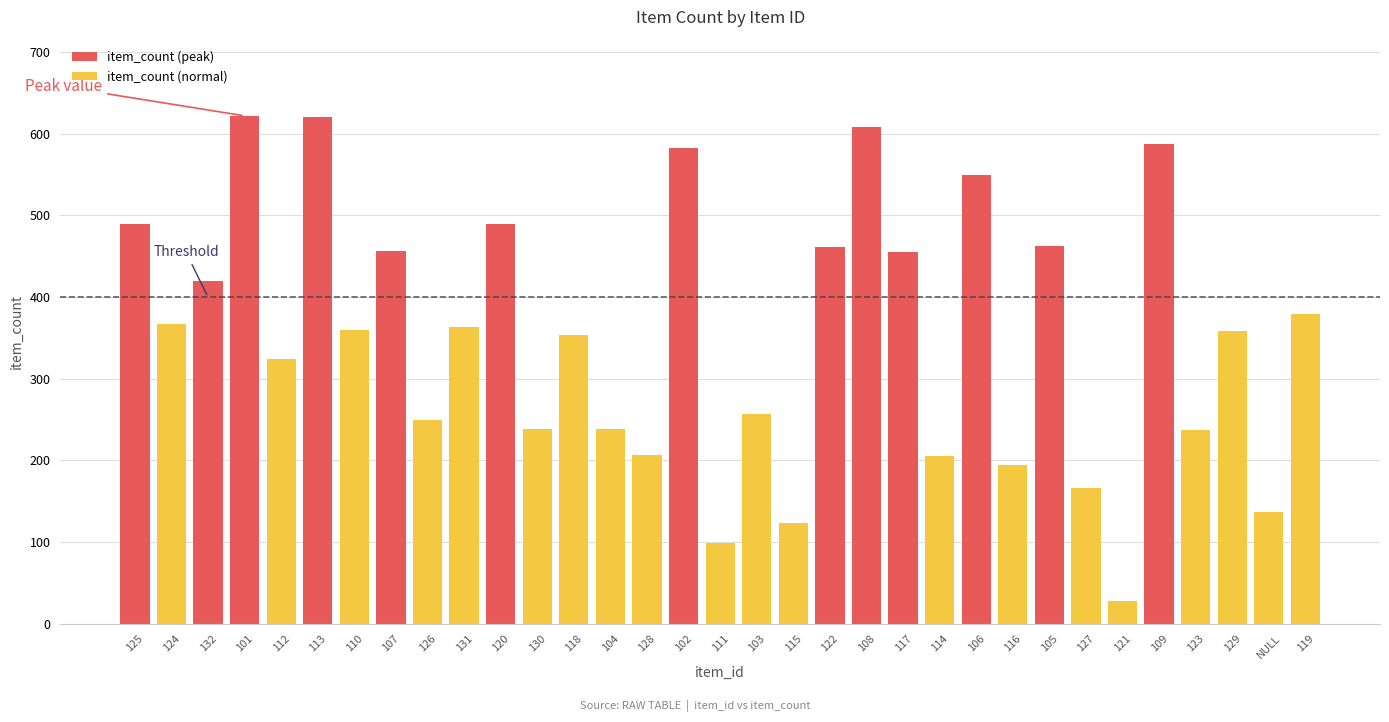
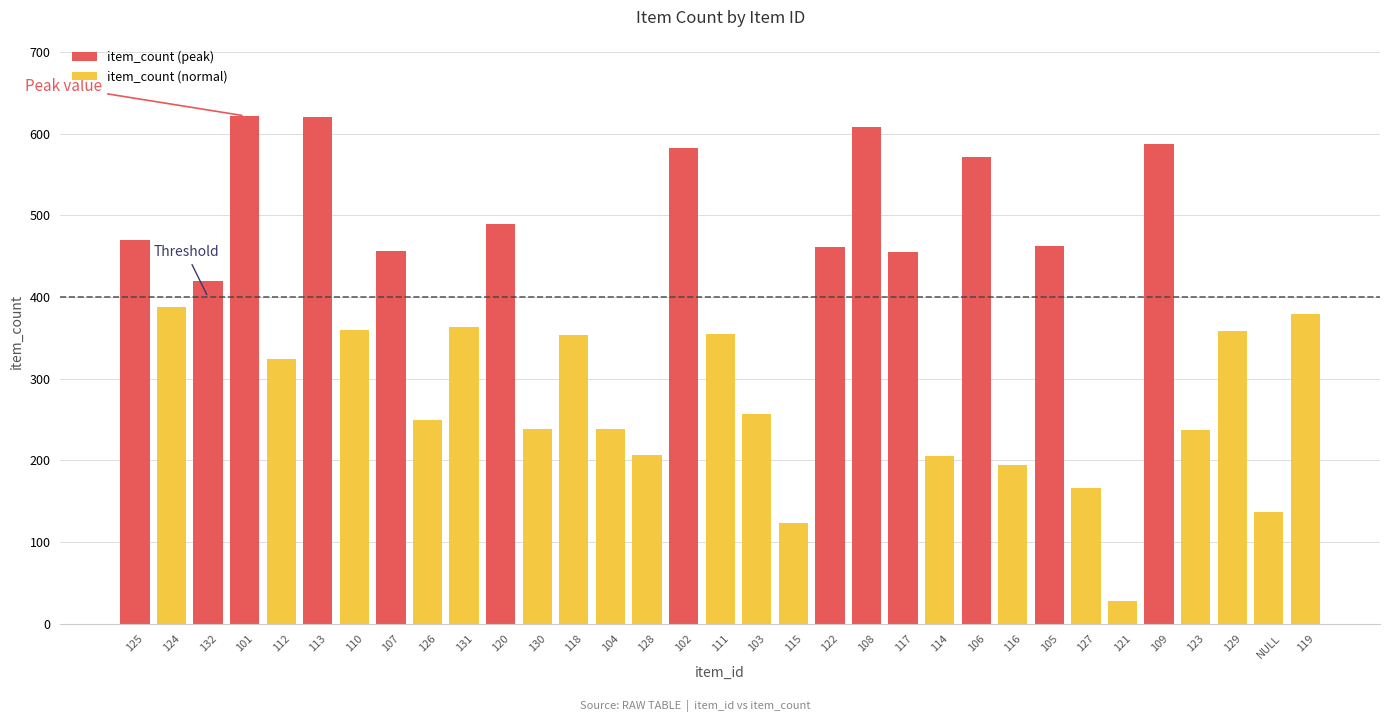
  {
-   "125": 490,
-   "124": 370,
+   "125": 470,
+   "124": 390,
    "132": 420,
    "101": 620,
    "112": 320,
    "113": 620,
    "110": 360,
    "107": 460,
    "126": 250,
    "131": 360,
    "120": 490,
    "130": 240,
    "118": 350,
    "104": 240,
    "128": 210,
    "102": 580,
-   "111": 100,
+   "111": 360,
    "103": 260,
    "115": 120,
    "122": 460,
    "108": 610,
    "117": 460,
    "114": 210,
-   "106": 550,
+   "106": 570,
    "116": 200,
    "105": 460,
    "127": 170,
    "121": 30,
    "109": 590,
    "123": 240,
    "129": 360,
    "NULL": 140,
    "119": 380
  }
